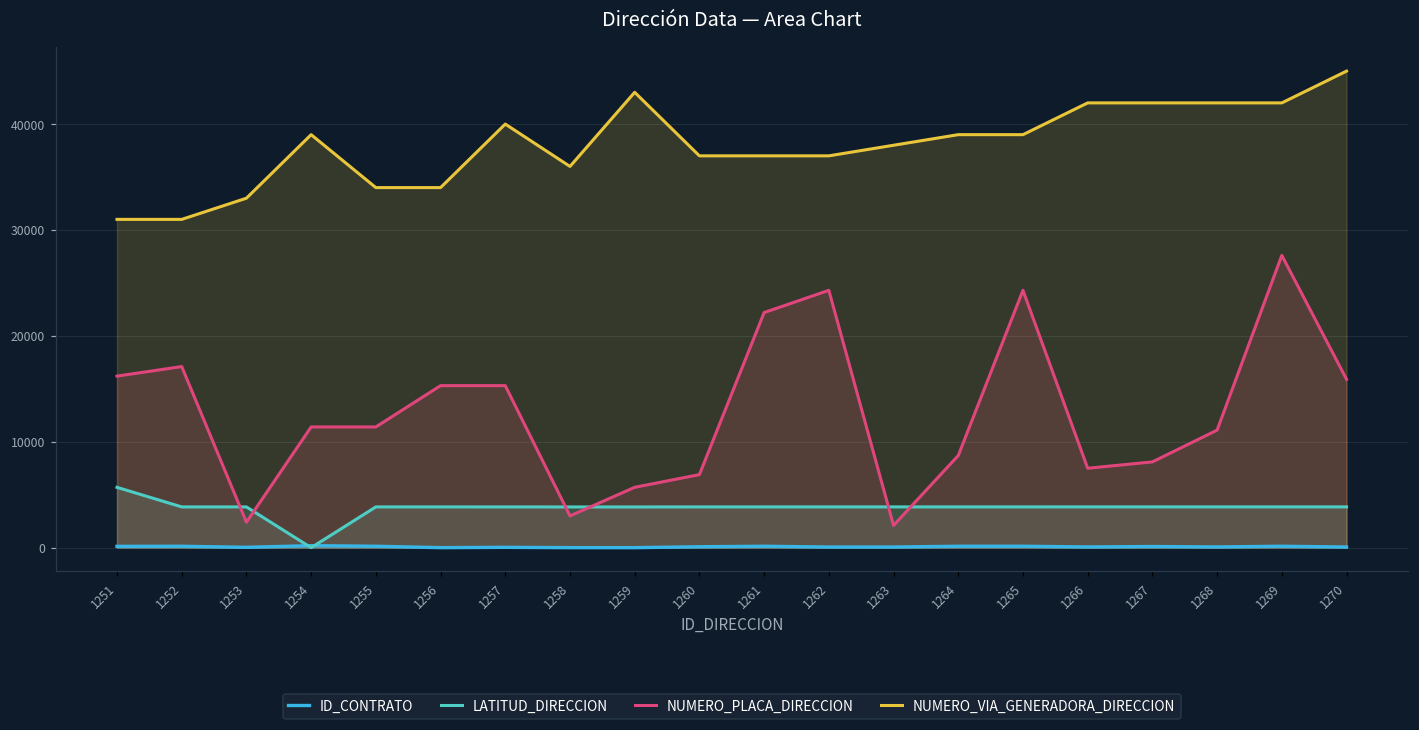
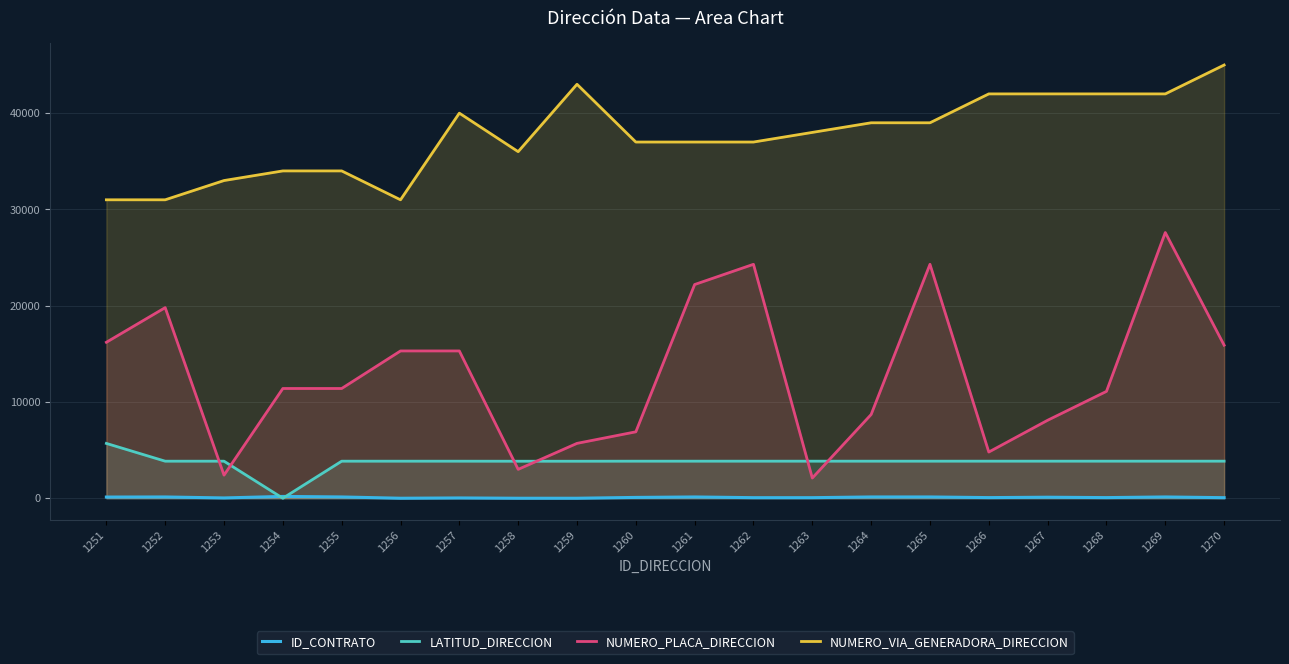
  {
    "NUMERO_PLACA_DIRECCION": {
      "1251": 16000,
-     "1252": 17000,
+     "1252": 20000,
      "1253": 2000,
      "1254": 11000,
      "1255": 11000,
      "1256": 15000,
      "1257": 15000,
      "1258": 3000,
      "1259": 6000,
      "1260": 7000,
      "1261": 22000,
      "1262": 24000,
      "1263": 2000,
      "1264": 9000,
      "1265": 24000,
-     "1266": 8000,
+     "1266": 5000,
      "1267": 8000,
      "1268": 11000,
      "1269": 28000,
      "1270": 16000
    },
    "NUMERO_VIA_GENERADORA_DIRECCION": {
      "1251": 31000,
      "1252": 31000,
      "1253": 33000,
-     "1254": 39000,
+     "1254": 34000,
      "1255": 34000,
-     "1256": 34000,
+     "1256": 31000,
      "1257": 40000,
      "1258": 36000,
      "1259": 43000,
      "1260": 37000,
      "1261": 37000,
      "1262": 37000,
      "1263": 38000,
      "1264": 39000,
      "1265": 39000,
      "1266": 42000,
      "1267": 42000,
      "1268": 42000,
      "1269": 42000,
      "1270": 45000
    }
  }
